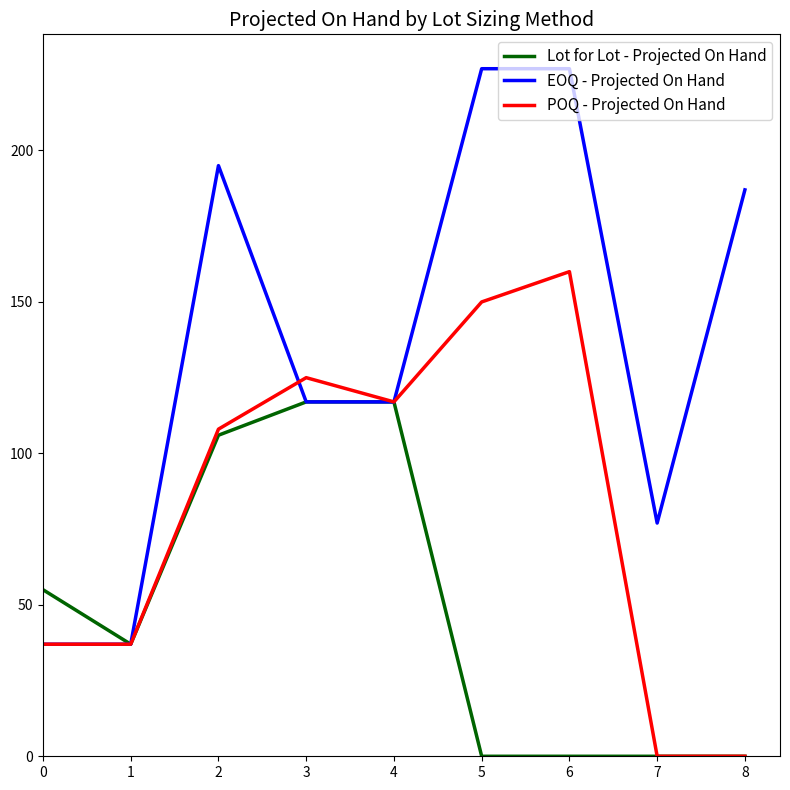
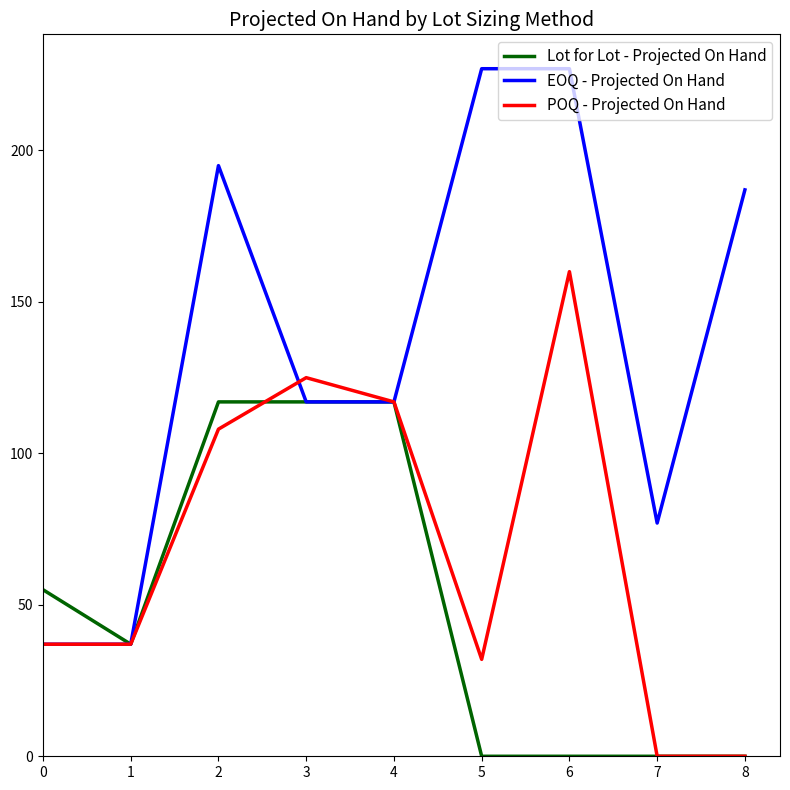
  {
    "Lot for Lot - Projected On Hand": {
      "0": 55,
-     "2": 106,
+     "2": 117,
      "5": 0,
      "6": 0
    },
    "EOQ - Projected On Hand": {
      "2": 195,
      "5": 227,
      "7": 77,
      "8": 187
    },
    "POQ - Projected On Hand": {
      "2": 108,
      "3": 125,
-     "5": 150,
+     "5": 32,
      "6": 160
    }
  }
